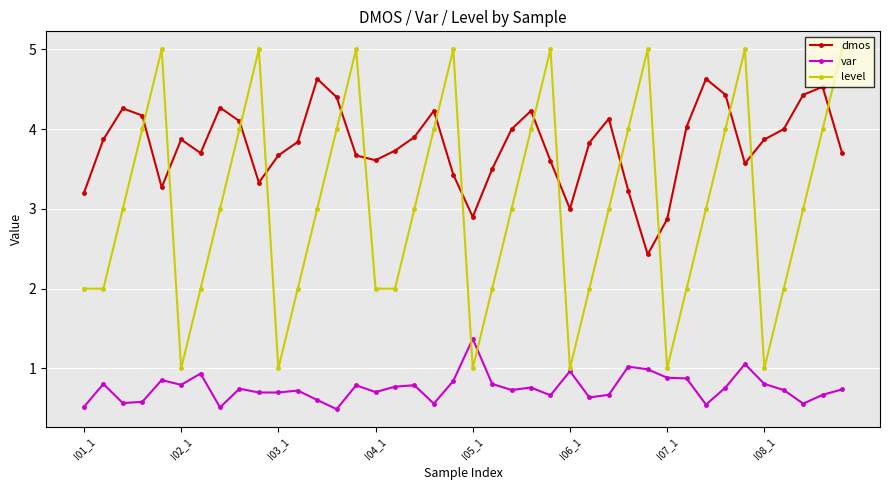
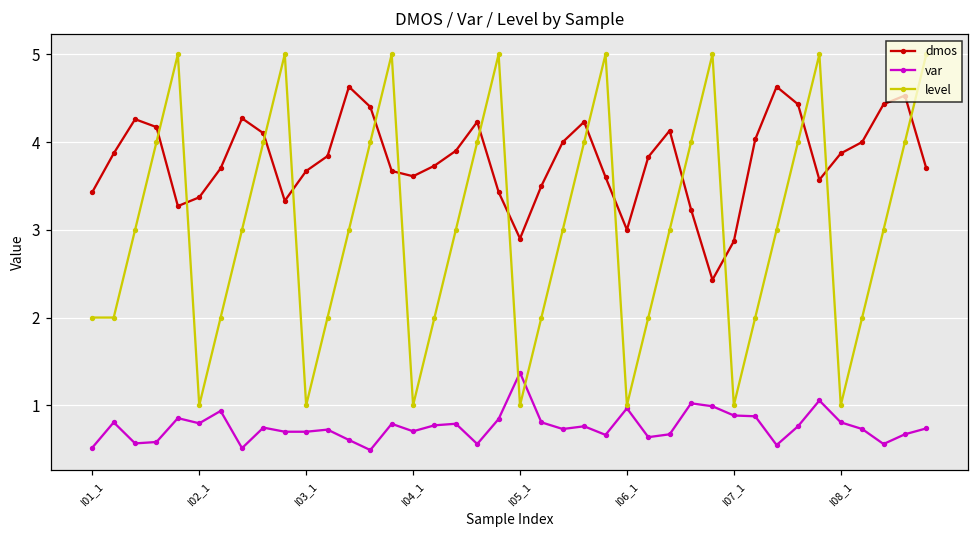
  {
    "dmos": {
-     "I01_1": 3.2,
-     "I02_1": 3.9,
+     "I01_1": 3.4,
+     "I02_1": 3.4,
      "I03_1": 3.7,
      "I04_1": 3.6,
      "I05_1": 2.9,
      "I06_1": 3.0,
      "I07_1": 2.9,
      "I08_1": 3.9
    },
    "var": {
      "I01_1": 0.5,
      "I02_1": 0.8,
      "I03_1": 0.7,
      "I04_1": 0.7,
      "I05_1": 1.4,
      "I06_1": 1.0,
      "I07_1": 0.9,
      "I08_1": 0.8
    },
    "level": {
      "I01_1": 2,
      "I02_1": 1,
      "I03_1": 1,
-     "I04_1": 2,
+     "I04_1": 1,
      "I05_1": 1,
      "I06_1": 1,
      "I07_1": 1,
      "I08_1": 1
    }
  }
